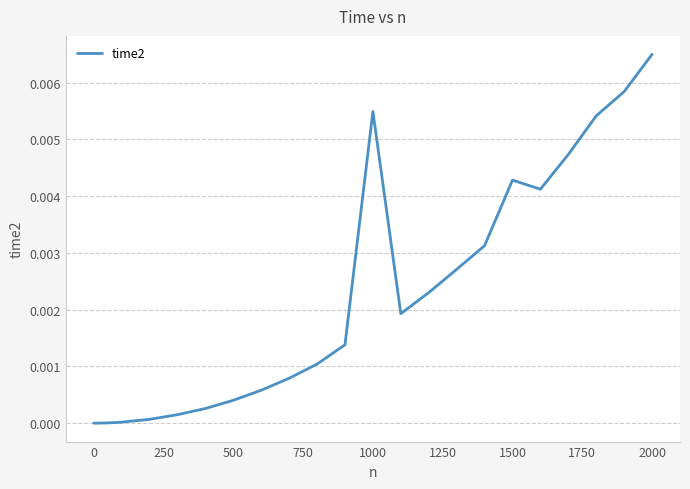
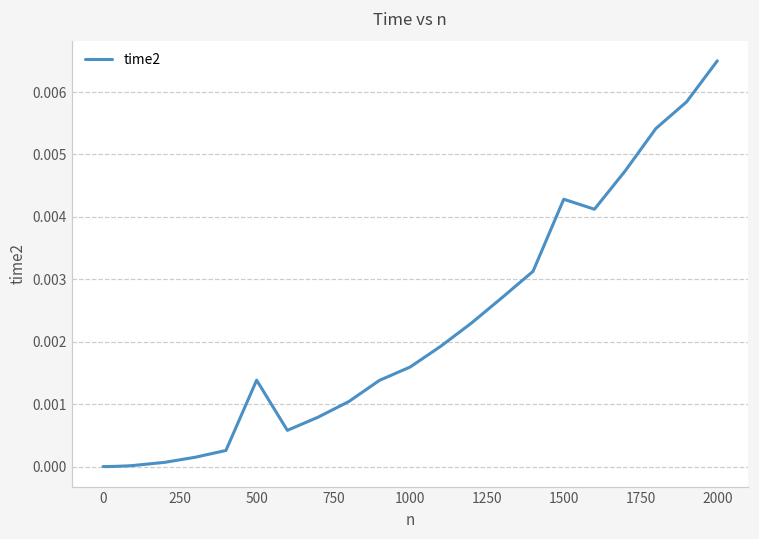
  {
    "0": 0.0000,
-   "500": 0.0004,
-   "1000": 0.0055,
+   "500": 0.0014,
+   "1000": 0.0016,
    "1500": 0.0043,
    "2000": 0.0065
  }
